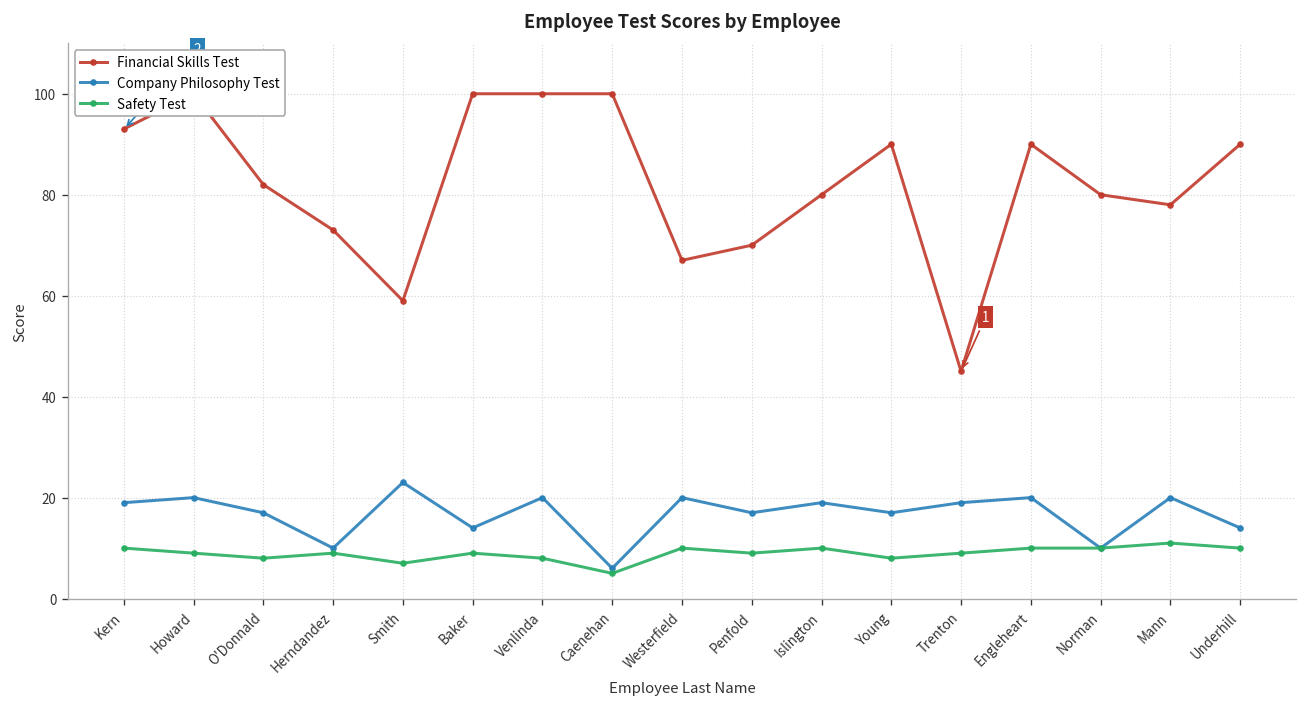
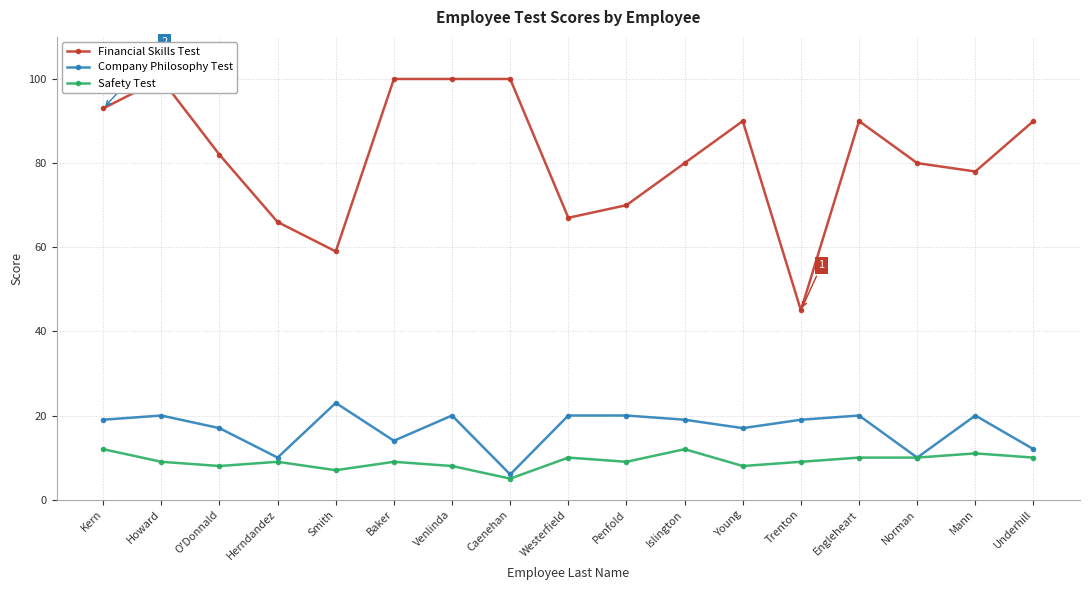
  {
    "Financial Skills Test": {
      "Kern": 93,
      "O'Donnald": 82,
-     "Herndandez": 73,
+     "Herndandez": 66,
      "Smith": 59,
      "Baker": 100,
      "Venlinda": 100,
      "Caenehan": 100,
      "Westerfield": 67,
      "Penfold": 70,
      "Islington": 80,
      "Young": 90,
      "Trenton": 45,
      "Engleheart": 90,
      "Norman": 80,
      "Mann": 78,
      "Underhill": 90
    },
    "Company Philosophy Test": {
      "Kern": 19,
      "Howard": 20,
      "O'Donnald": 17,
      "Herndandez": 10,
      "Smith": 23,
      "Baker": 14,
      "Venlinda": 20,
      "Caenehan": 6,
      "Westerfield": 20,
-     "Penfold": 17,
+     "Penfold": 20,
      "Islington": 19,
      "Young": 17,
      "Trenton": 19,
      "Engleheart": 20,
      "Mann": 20,
-     "Underhill": 14
+     "Underhill": 12
    },
    "Safety Test": {
-     "Kern": 10,
+     "Kern": 12,
      "Howard": 9,
      "O'Donnald": 8,
      "Herndandez": 9,
      "Smith": 7,
      "Baker": 9,
      "Venlinda": 8,
      "Caenehan": 5,
      "Westerfield": 10,
      "Penfold": 9,
-     "Islington": 10,
+     "Islington": 12,
      "Young": 8,
      "Trenton": 9,
      "Engleheart": 10,
      "Mann": 11,
      "Underhill": 10
    }
  }
